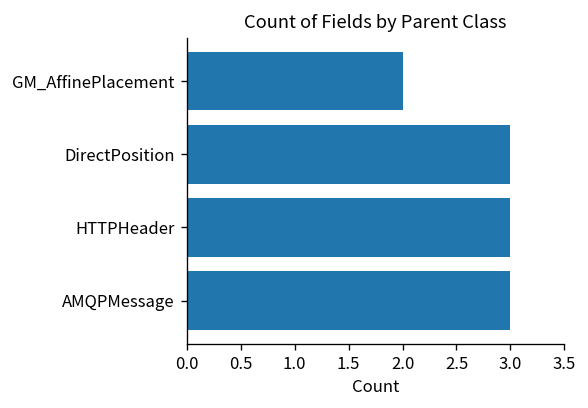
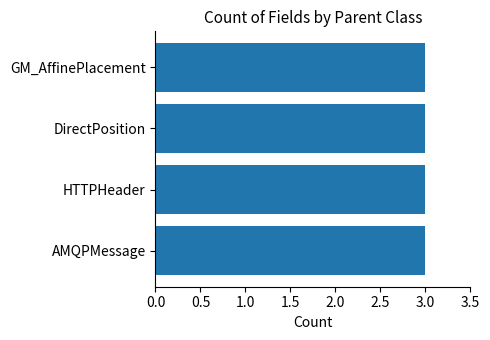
  {
-   "GM_AffinePlacement": 2,
+   "GM_AffinePlacement": 3,
    "DirectPosition": 3,
    "HTTPHeader": 3,
    "AMQPMessage": 3
  }
